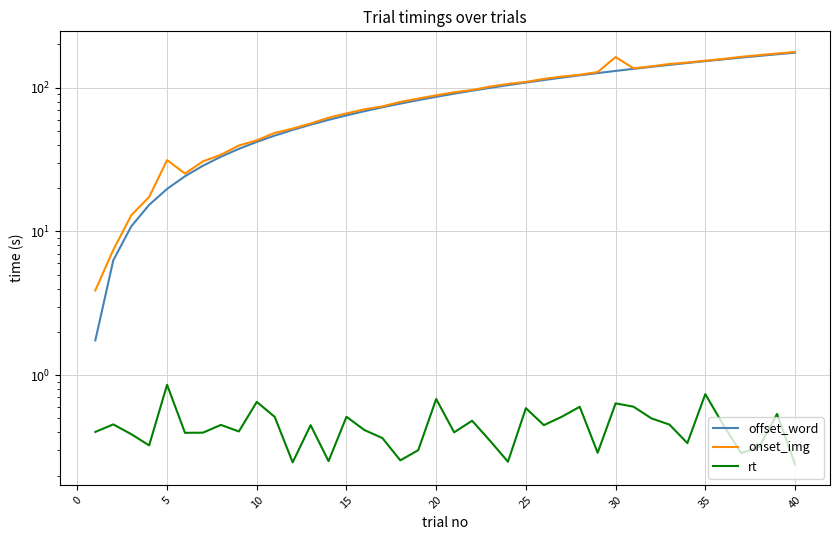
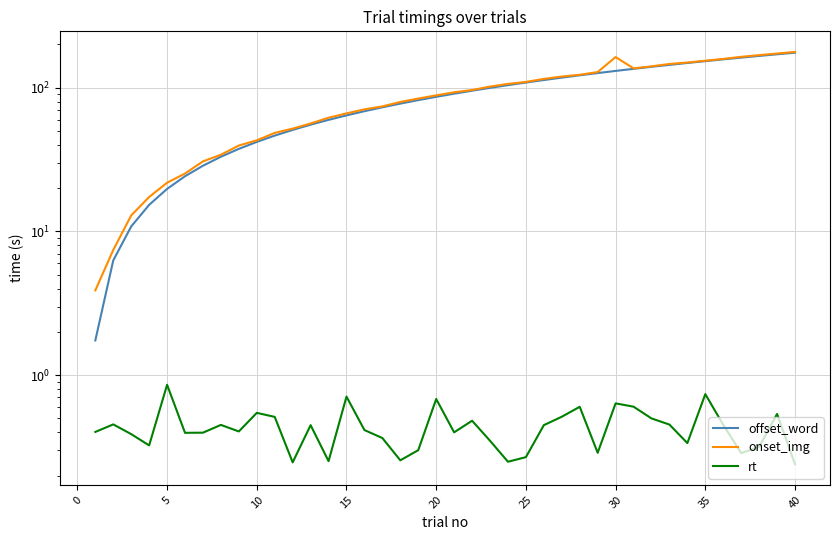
  {
    "offset_word": {
      "5": 20,
      "30": 130
    },
    "onset_img": {
-     "5": 31,
+     "5": 22,
      "30": 160
    },
    "rt": {
      "5": 0.9,
-     "10": 0.7,
-     "15": 0.51,
+     "10": 0.55,
+     "15": 0.7,
      "20": 0.7,
-     "25": 0.59,
+     "25": 0.27,
      "30": 0.6,
      "35": 0.7
    }
  }
